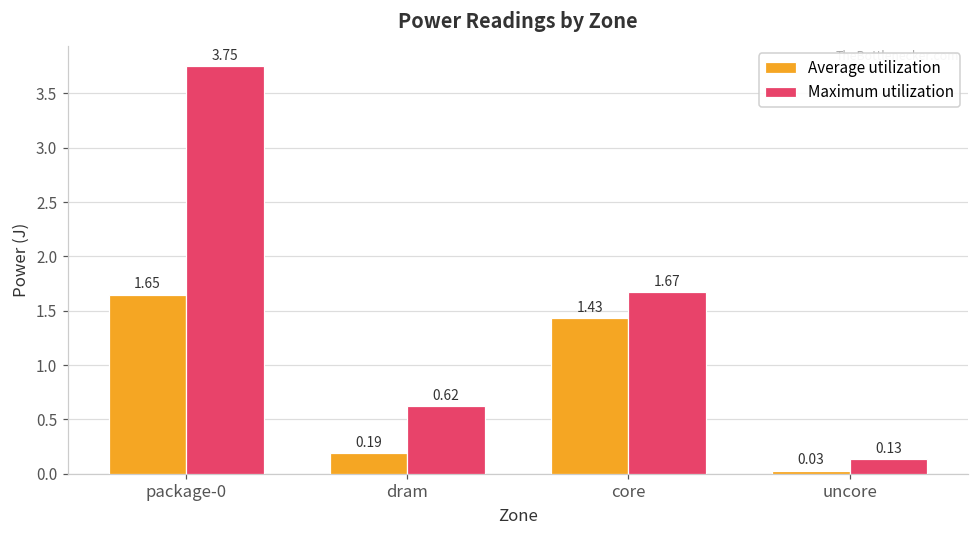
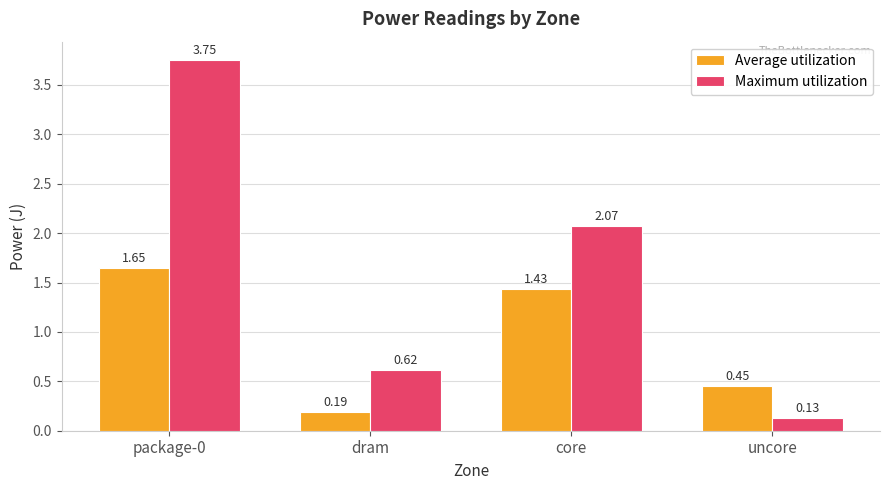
  {
    "Average utilization": {
      "package-0": 1.65,
      "dram": 0.19,
      "core": 1.43,
-     "uncore": 0.03
+     "uncore": 0.45
    },
    "Maximum utilization": {
      "package-0": 3.75,
      "dram": 0.62,
-     "core": 1.67,
+     "core": 2.07,
      "uncore": 0.13
    }
  }
